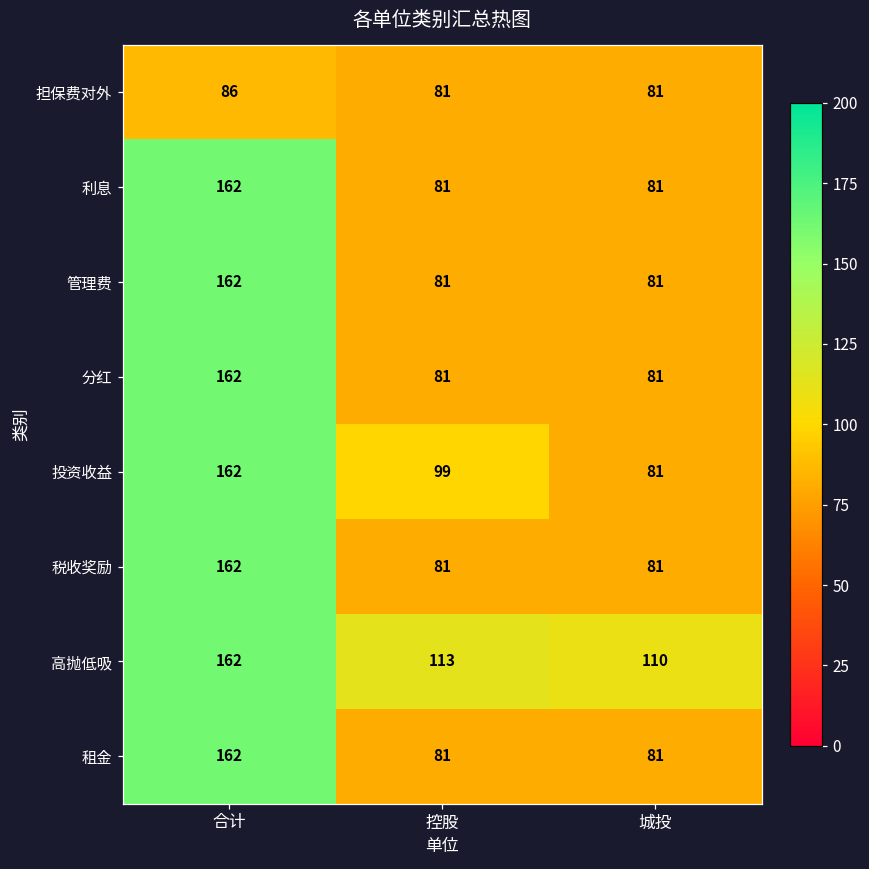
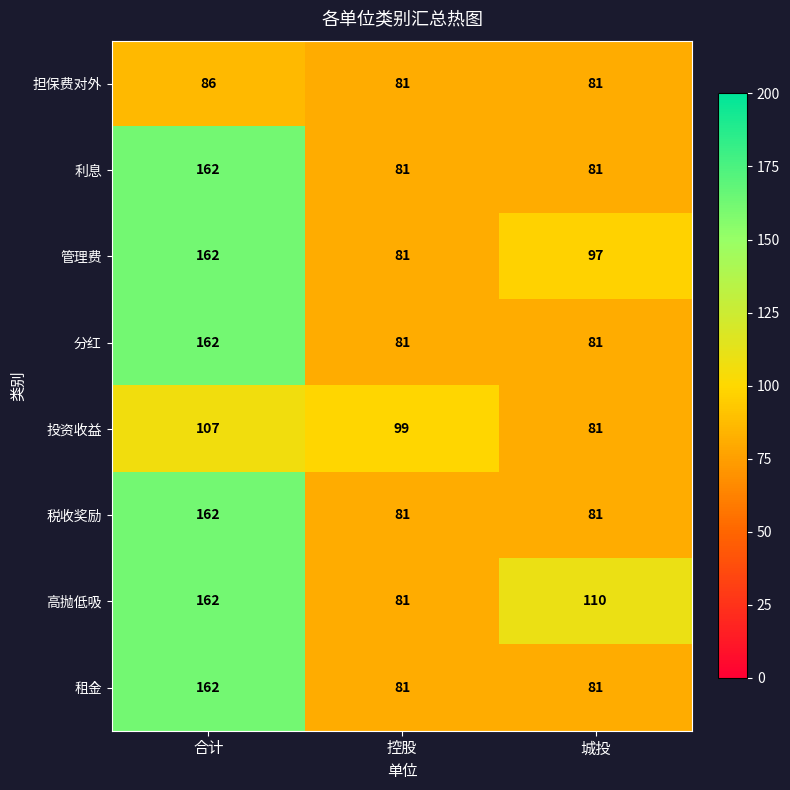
  {
    "担保费对外": {
      "合计": 86,
      "控股": 81,
      "城投": 81
    },
    "利息": {
      "合计": 162,
      "控股": 81,
      "城投": 81
    },
    "管理费": {
      "合计": 162,
      "控股": 81,
-     "城投": 81
+     "城投": 97
    },
    "分红": {
      "合计": 162,
      "控股": 81,
      "城投": 81
    },
    "投资收益": {
-     "合计": 162,
+     "合计": 107,
      "控股": 99,
      "城投": 81
    },
    "税收奖励": {
      "合计": 162,
      "控股": 81,
      "城投": 81
    },
    "高抛低吸": {
      "合计": 162,
-     "控股": 113,
+     "控股": 81,
      "城投": 110
    },
    "租金": {
      "合计": 162,
      "控股": 81,
      "城投": 81
    }
  }
